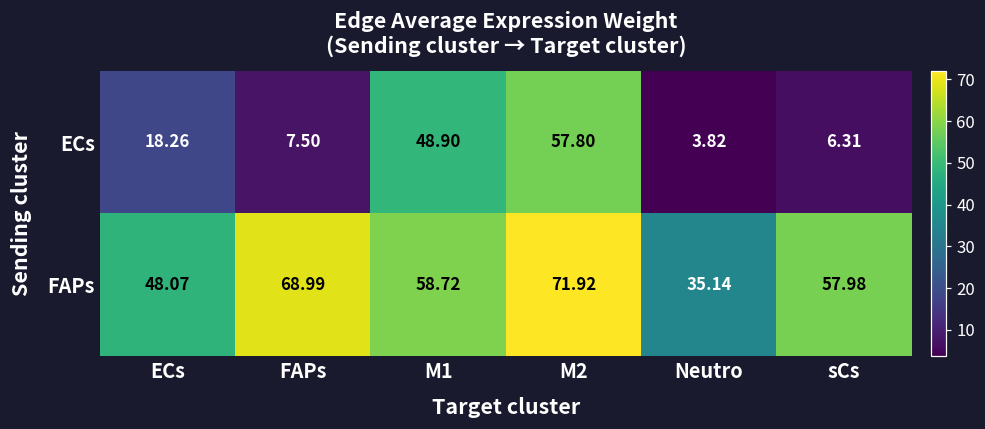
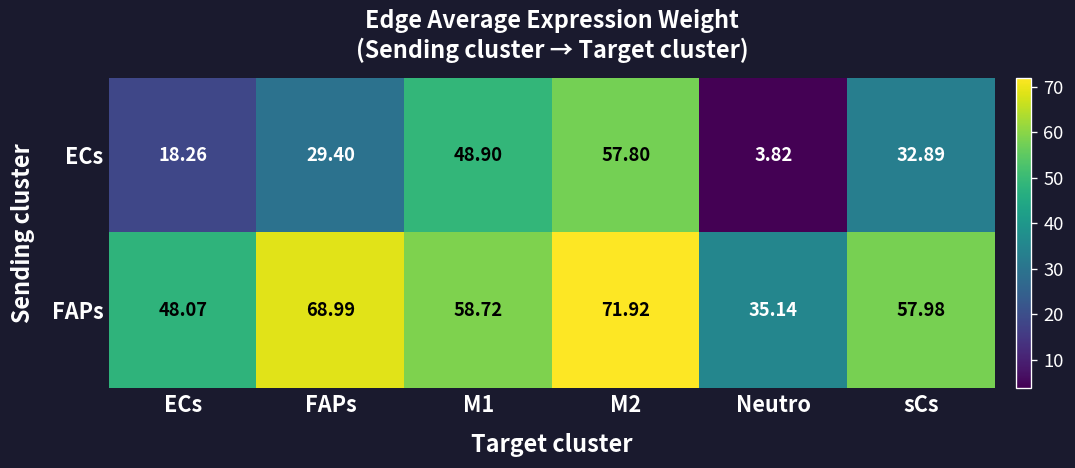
  {
    "ECs": {
      "ECs": 18.26,
-     "FAPs": 7.50,
+     "FAPs": 29.40,
      "M1": 48.90,
      "M2": 57.80,
      "Neutro": 3.82,
-     "sCs": 6.31
+     "sCs": 32.89
    },
    "FAPs": {
      "ECs": 48.07,
      "FAPs": 68.99,
      "M1": 58.72,
      "M2": 71.92,
      "Neutro": 35.14,
      "sCs": 57.98
    }
  }
